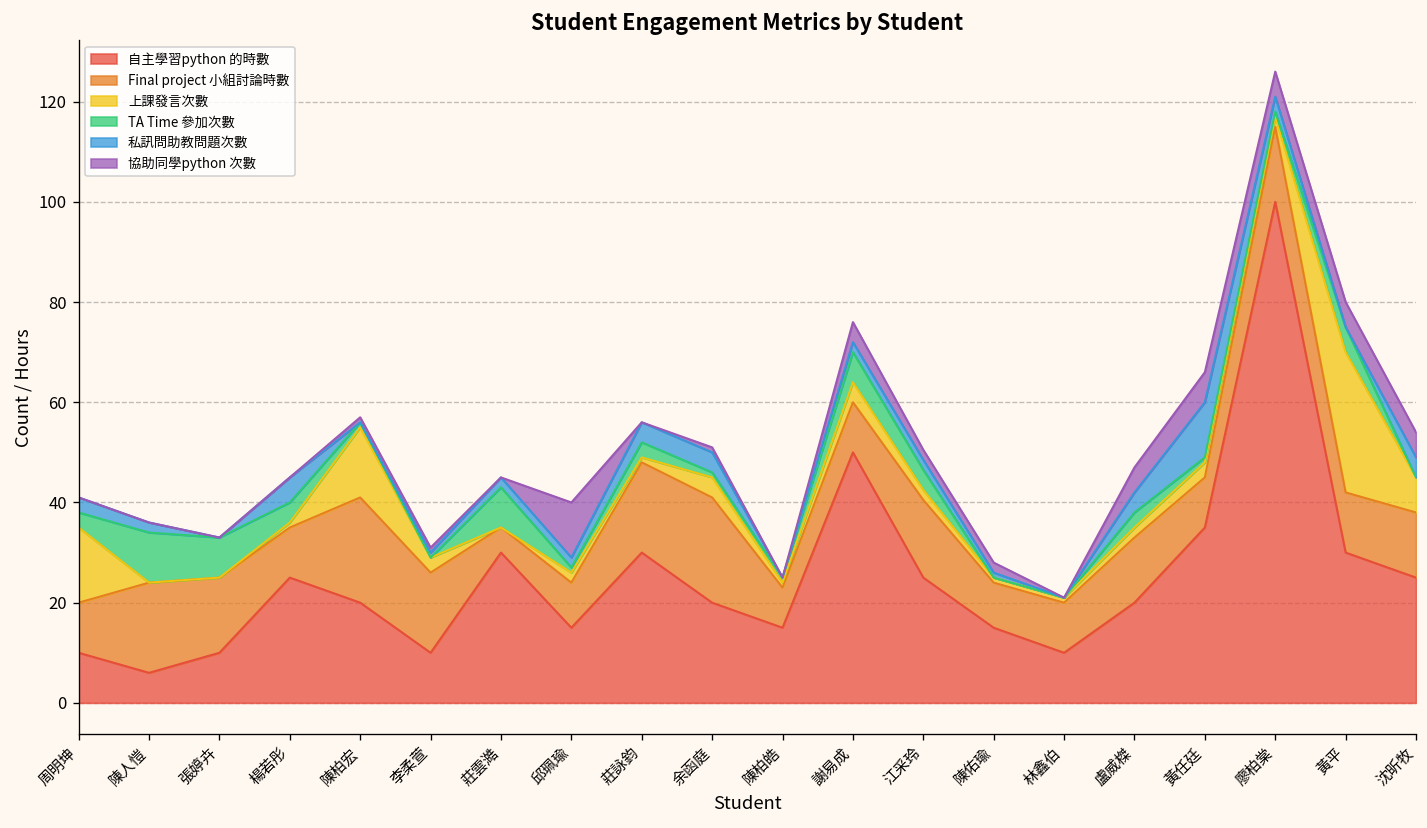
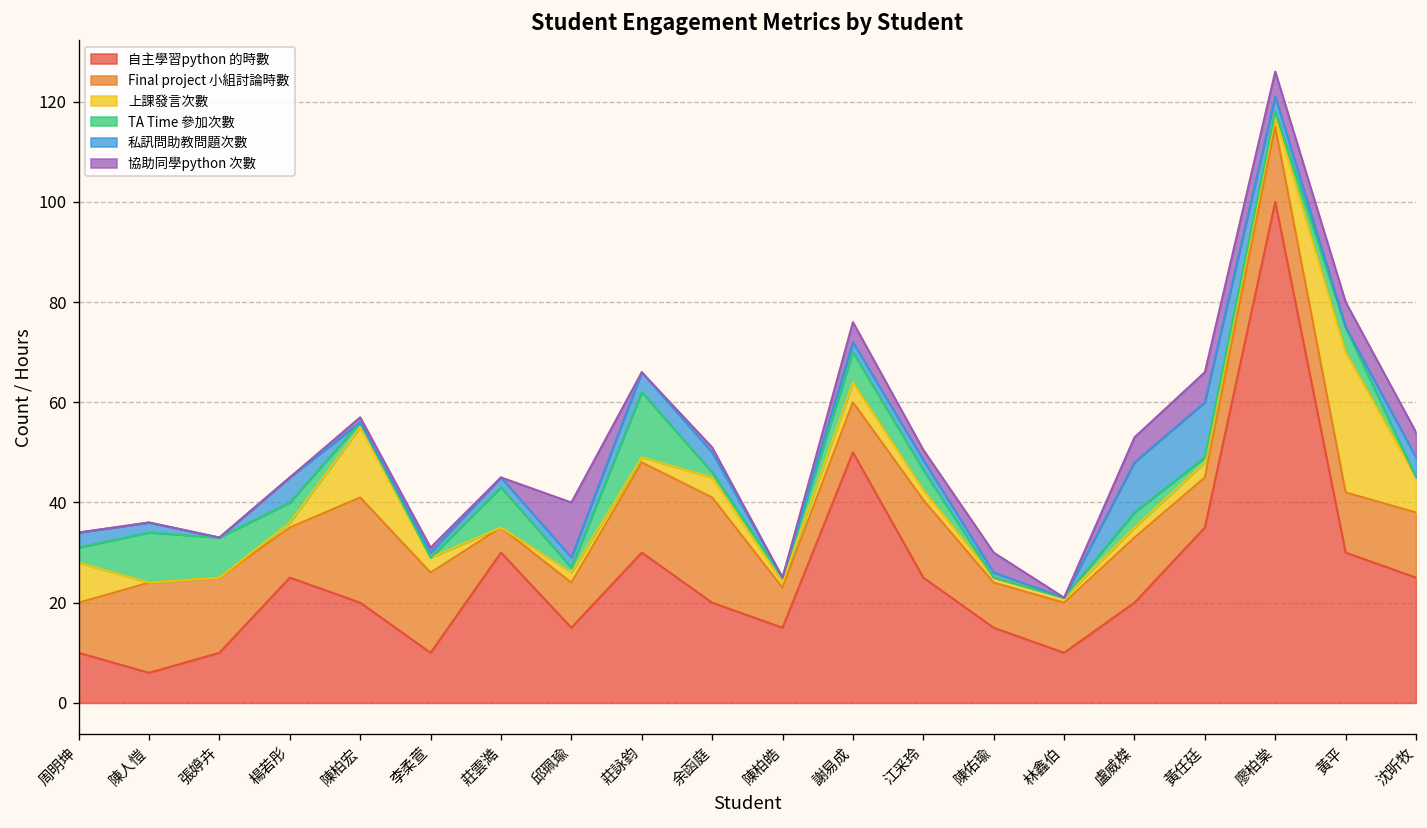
  {
    "上課發言次數": {
-     "周明坤": 15,
+     "周明坤": 8,
      "楊若彤": 1,
      "陳柏宏": 14,
      "邱珮瑜": 2,
      "莊詠鈞": 1,
      "余函庭": 4,
      "陳柏皓": 1,
      "謝易成": 4,
      "江采玲": 2,
      "盧威榤": 2,
      "黃任廷": 3,
      "廖柏棠": 2,
      "黃平": 28
    },
    "TA Time 參加次數": {
      "周明坤": 3,
      "陳人愷": 10,
      "楊若彤": 4,
      "莊雲澔": 8,
      "邱珮瑜": 1,
-     "莊詠鈞": 3,
+     "莊詠鈞": 13,
      "余函庭": 1,
      "謝易成": 6,
      "江采玲": 4,
      "盧威榤": 3,
      "黃任廷": 1,
      "廖柏棠": 1
    },
    "私訊問助教問題次數": {
      "李柔萱": 1,
      "邱珮瑜": 2,
      "余函庭": 4,
      "謝易成": 2,
      "江采玲": 2,
      "陳佑瑜": 1,
-     "盧威榤": 4,
+     "盧威榤": 10,
      "黃任廷": 11,
      "廖柏棠": 3,
      "沈昕牧": 4
    },
    "協助同學python 次數": {
      "陳柏宏": 1,
      "李柔萱": 1,
      "邱珮瑜": 11,
      "余函庭": 1,
      "謝易成": 4,
      "江采玲": 2,
-     "陳佑瑜": 2,
+     "陳佑瑜": 4,
      "盧威榤": 5,
      "黃任廷": 6,
      "廖柏棠": 5,
      "黃平": 5,
      "沈昕牧": 5
    }
  }
